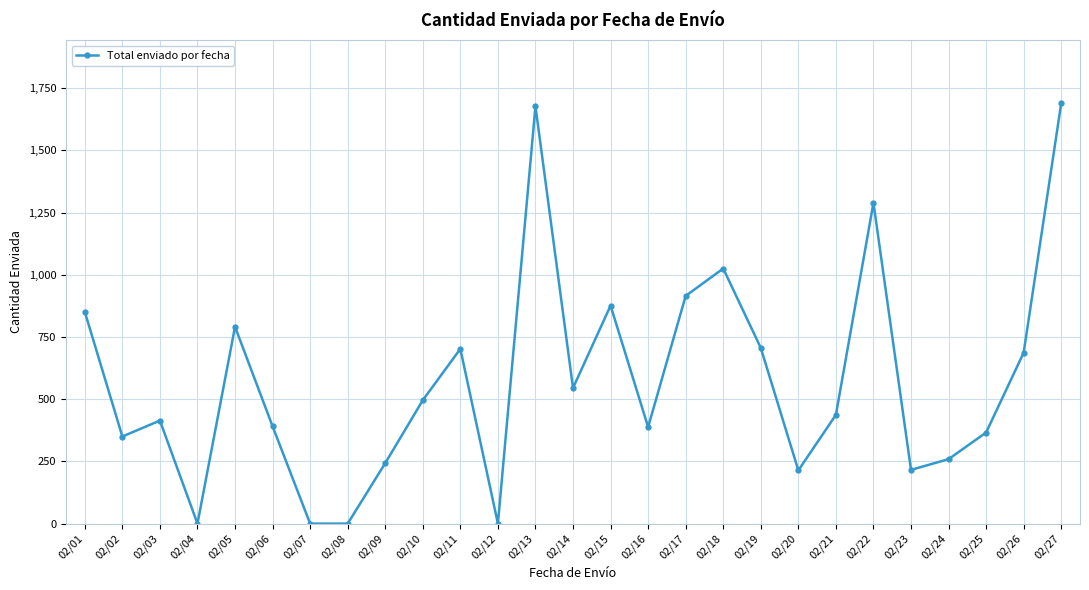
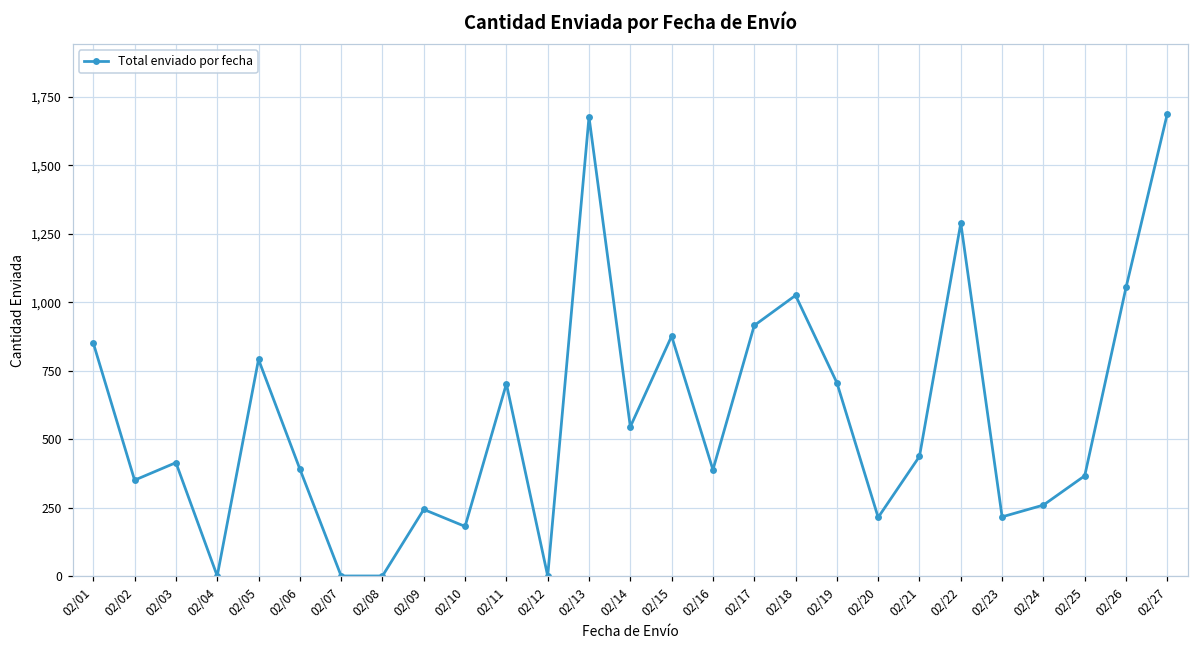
  {
    "02/01": "850",
    "02/02": "350",
    "02/03": "410",
    "02/04": "0",
    "02/05": "790",
    "02/06": "390",
    "02/07": "0",
    "02/08": "0",
    "02/09": "240",
-   "02/10": "500",
+   "02/10": "180",
    "02/11": "700",
    "02/12": "0",
    "02/13": "1,680",
    "02/14": "550",
    "02/15": "880",
    "02/16": "390",
    "02/17": "920",
    "02/18": "1,030",
    "02/19": "710",
    "02/20": "210",
    "02/21": "440",
    "02/22": "1,290",
    "02/23": "220",
    "02/24": "260",
    "02/25": "370",
-   "02/26": "690",
+   "02/26": "1,050",
    "02/27": "1,690"
  }
